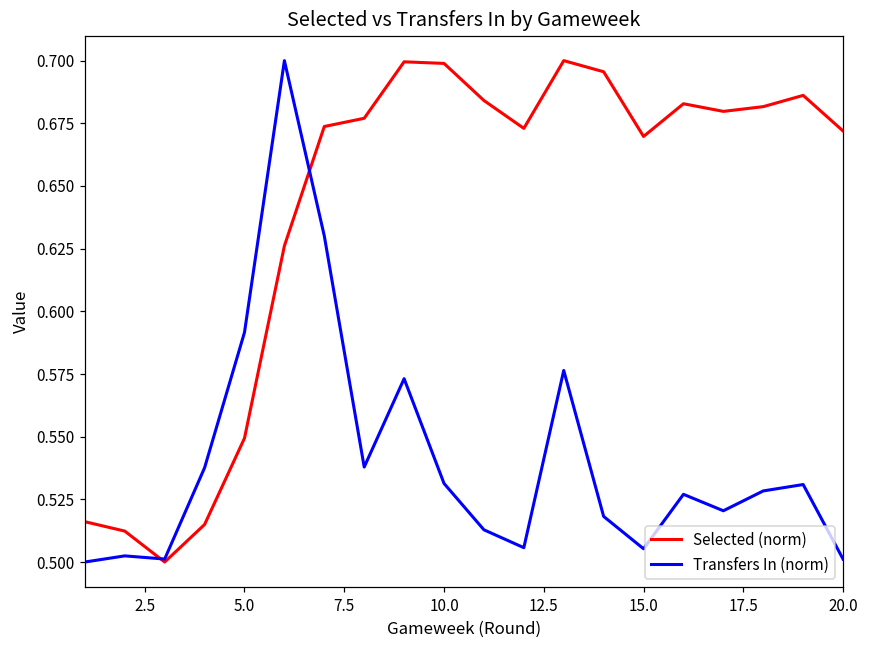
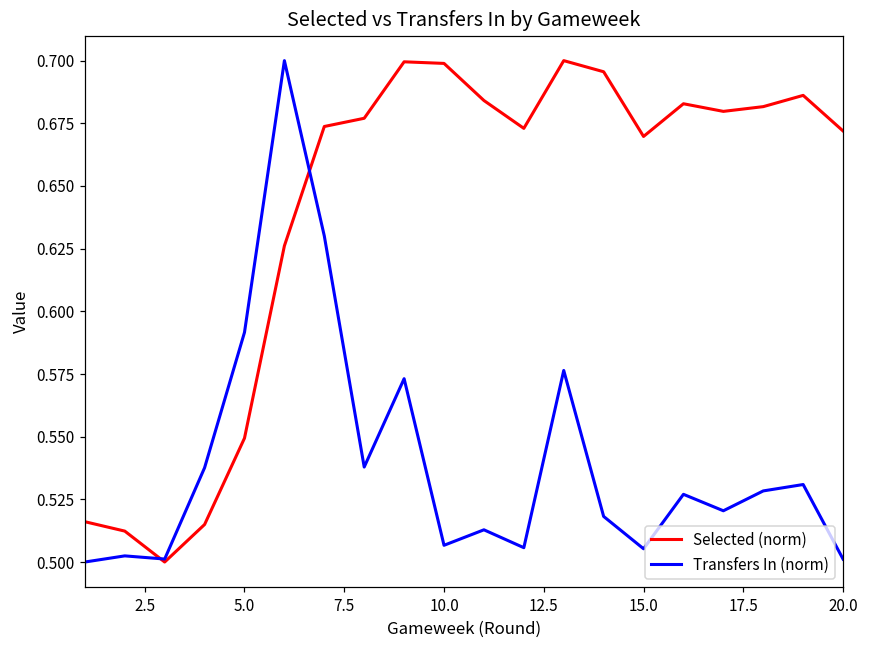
  {
    "Selected (norm)": {
      "5.0": 0.549,
      "10.0": 0.699,
      "15.0": 0.670,
      "20.0": 0.672
    },
    "Transfers In (norm)": {
      "5.0": 0.592,
-     "10.0": 0.531,
+     "10.0": 0.507,
      "15.0": 0.505,
      "20.0": 0.501
    }
  }
